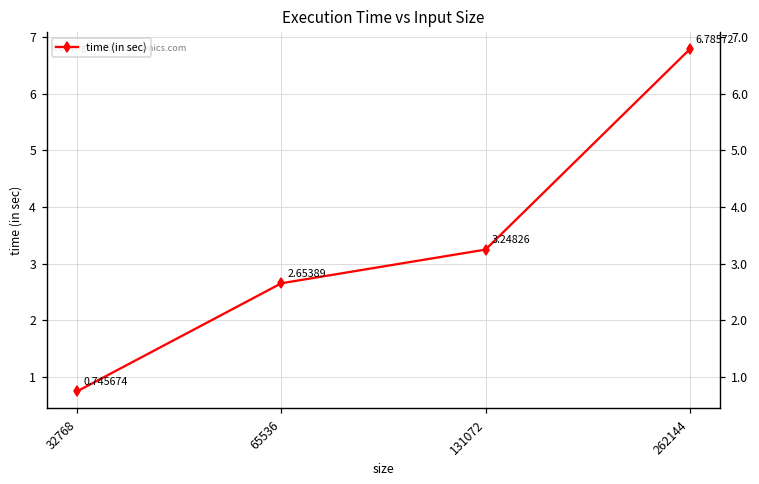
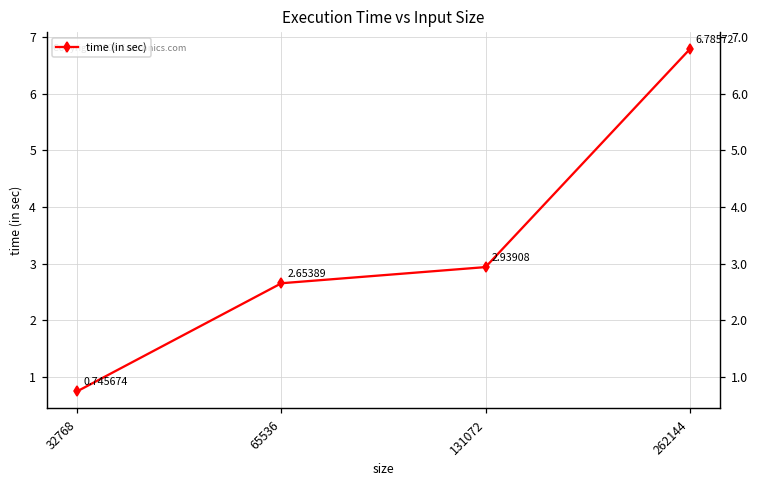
  {
    "32768": 0.745674,
    "65536": 2.65389,
-   "131072": 3.24826,
+   "131072": 2.93908,
    "262144": 6.78572
  }
